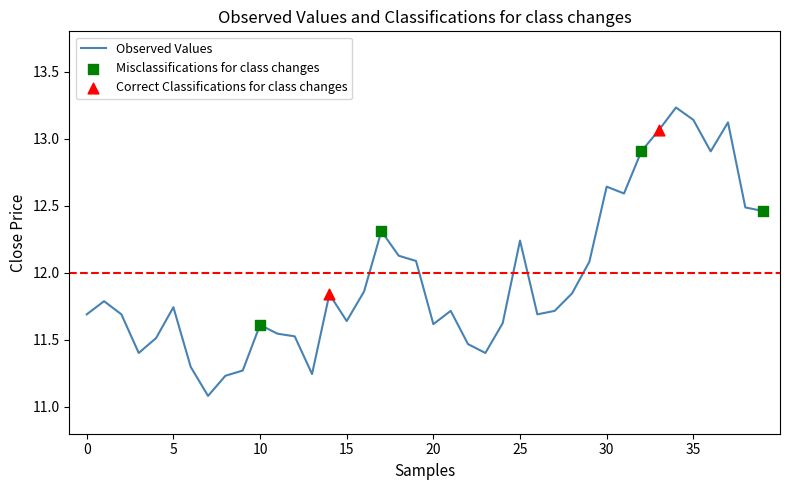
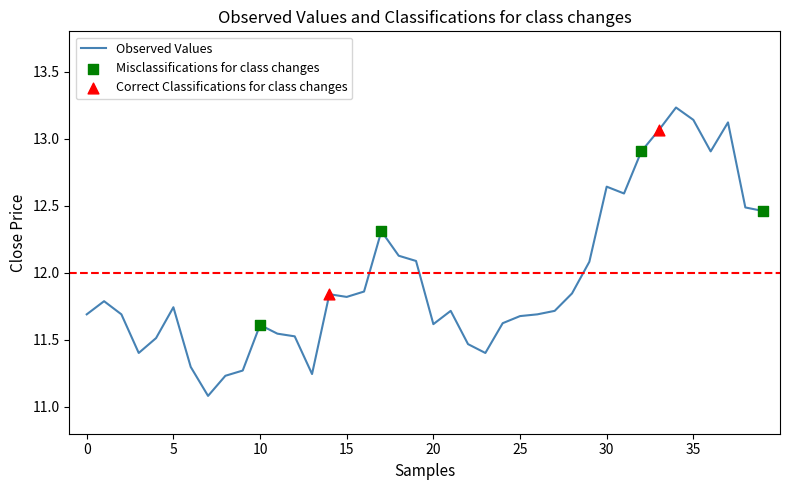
  {
    "Observed Values": {
      "0": 11.69,
      "5": 11.74,
-     "15": 11.64,
+     "15": 11.82,
      "20": 11.62,
-     "25": 12.24,
+     "25": 11.68,
      "30": 12.64,
      "35": 13.14
    }
  }
